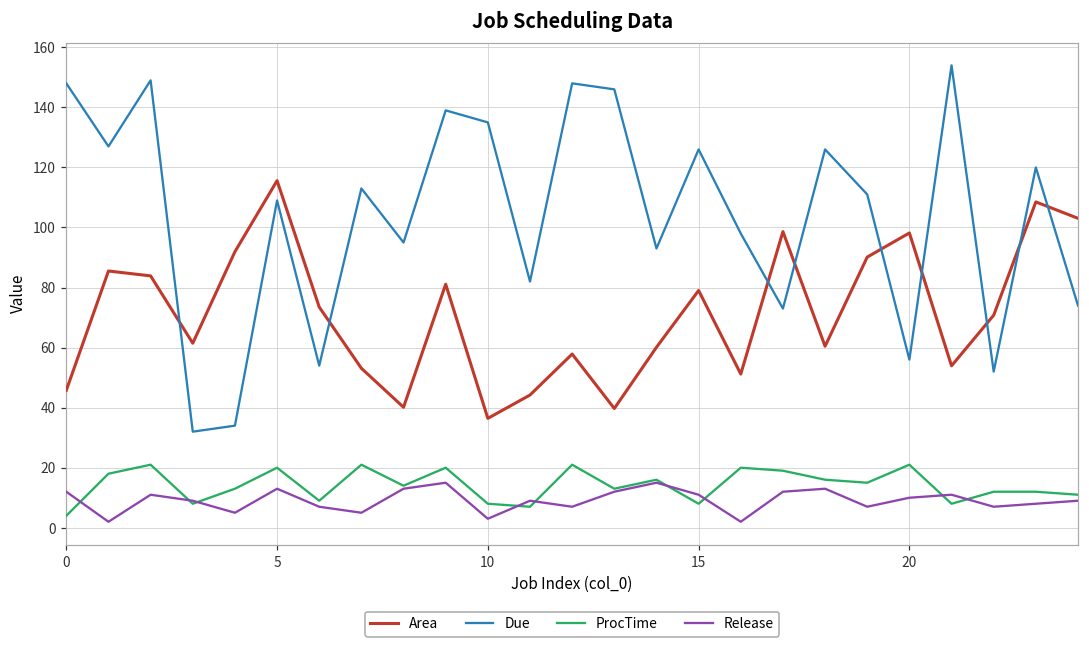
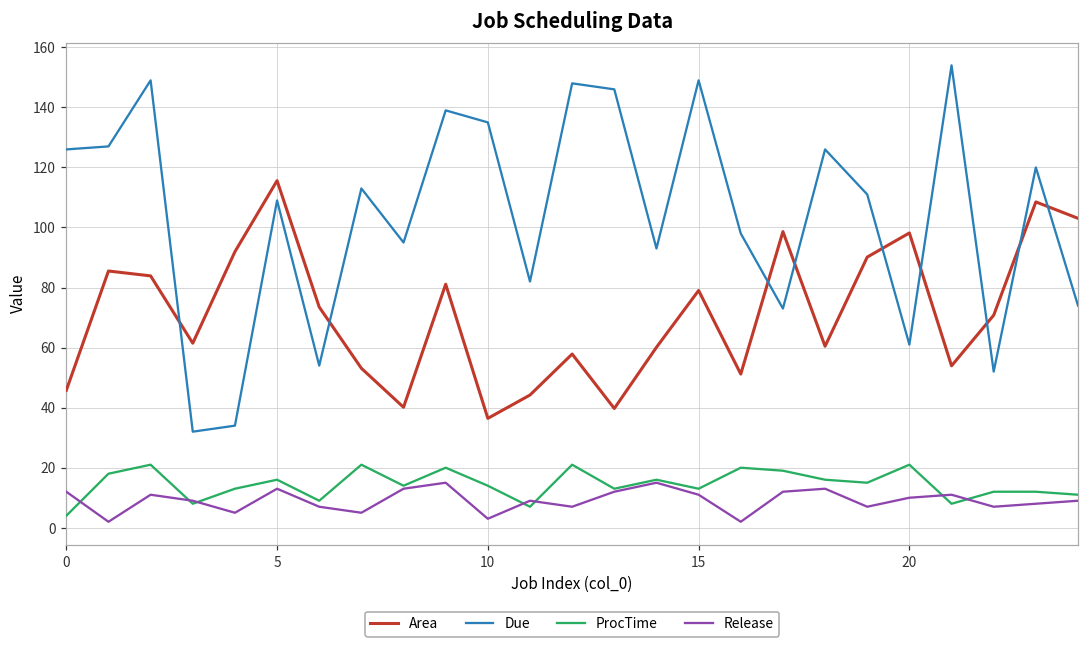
  {
    "Area": {
      "0": 46,
      "5": 116,
      "10": 36,
      "15": 79,
      "20": 98
    },
    "Due": {
-     "0": 148,
+     "0": 126,
      "5": 109,
      "10": 135,
-     "15": 126,
-     "20": 56
+     "15": 149,
+     "20": 61
    },
    "ProcTime": {
      "0": 4,
-     "5": 20,
-     "10": 8,
-     "15": 8,
+     "5": 16,
+     "10": 14,
+     "15": 13,
      "20": 21
    },
    "Release": {
      "0": 12,
      "5": 13,
      "10": 3,
      "15": 11,
      "20": 10
    }
  }
